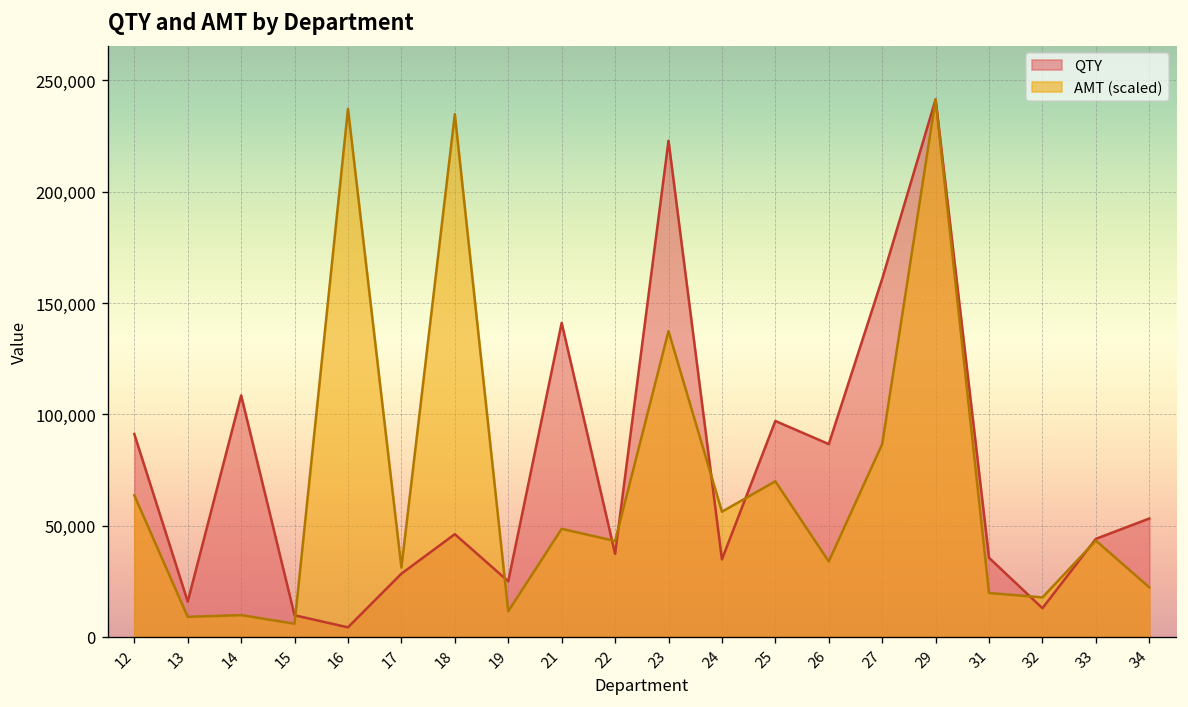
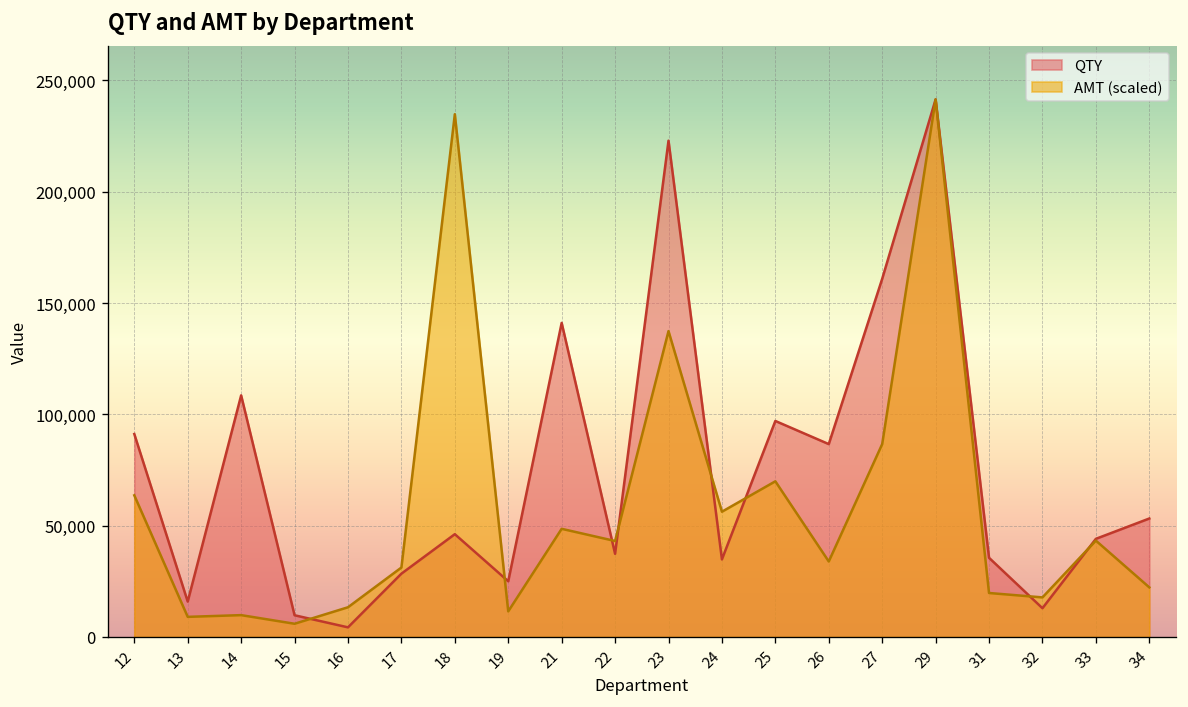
  {
    "QTY": {
      "12": "91,000",
      "13": "16,000",
      "14": "109,000",
      "15": "10,000",
      "16": "4,000",
      "17": "28,000",
      "18": "46,000",
      "19": "25,000",
      "21": "141,000",
      "22": "37,000",
      "23": "223,000",
      "24": "35,000",
      "25": "97,000",
      "26": "87,000",
      "27": "161,000",
      "31": "36,000",
      "32": "13,000",
      "34": "53,000"
    },
    "AMT (scaled)": {
      "12": "64,000",
      "13": "9,000",
      "14": "10,000",
      "15": "6,000",
-     "16": "237,000",
+     "16": "13,000",
      "17": "31,000",
      "18": "235,000",
      "19": "11,000",
      "21": "49,000",
      "22": "43,000",
      "23": "137,000",
      "24": "56,000",
      "25": "70,000",
      "26": "34,000",
      "27": "87,000",
      "31": "20,000",
      "32": "18,000",
      "34": "22,000"
    }
  }
